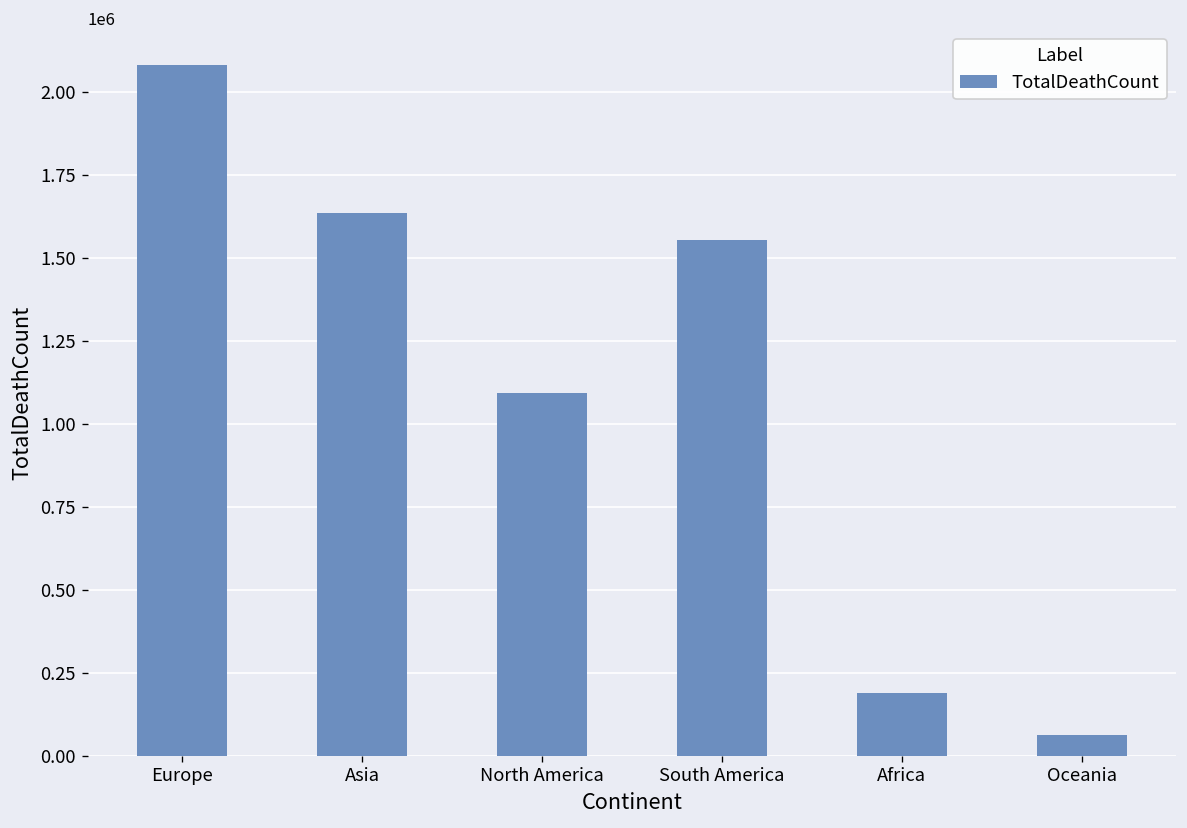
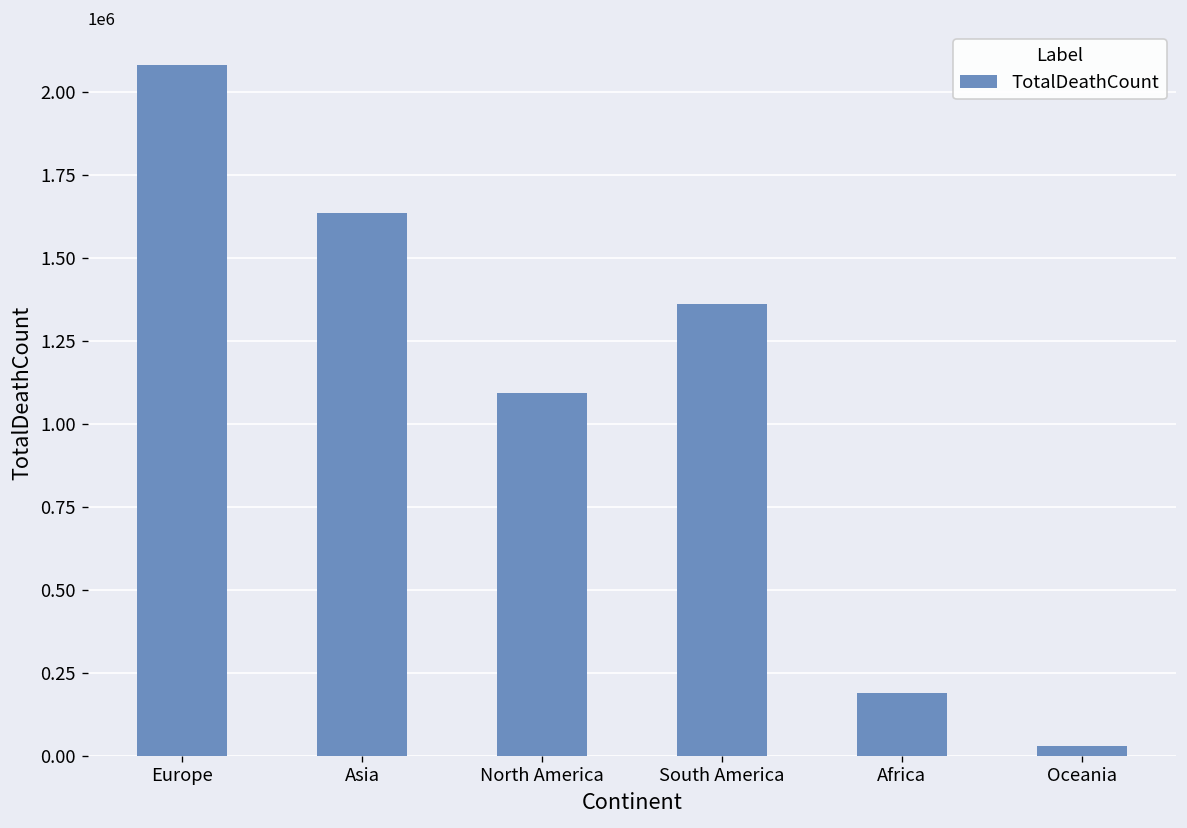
  {
    "Europe": 2080000,
    "Asia": 1640000,
    "North America": 1090000,
-   "South America": 1550000,
+   "South America": 1360000,
    "Africa": 190000,
-   "Oceania": 60000
+   "Oceania": 30000
  }
